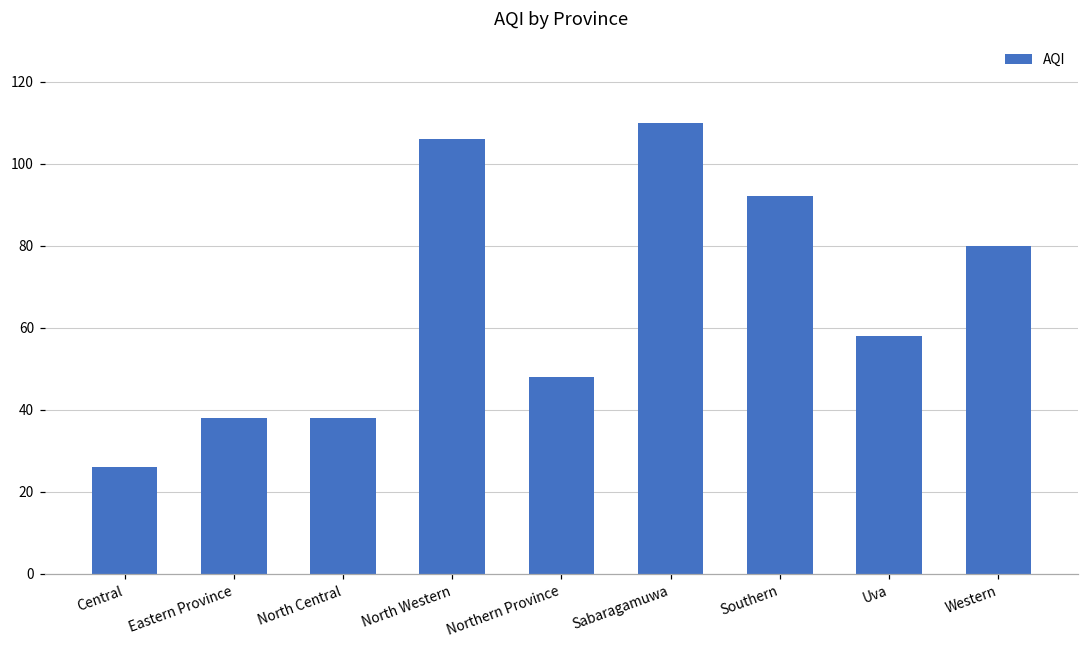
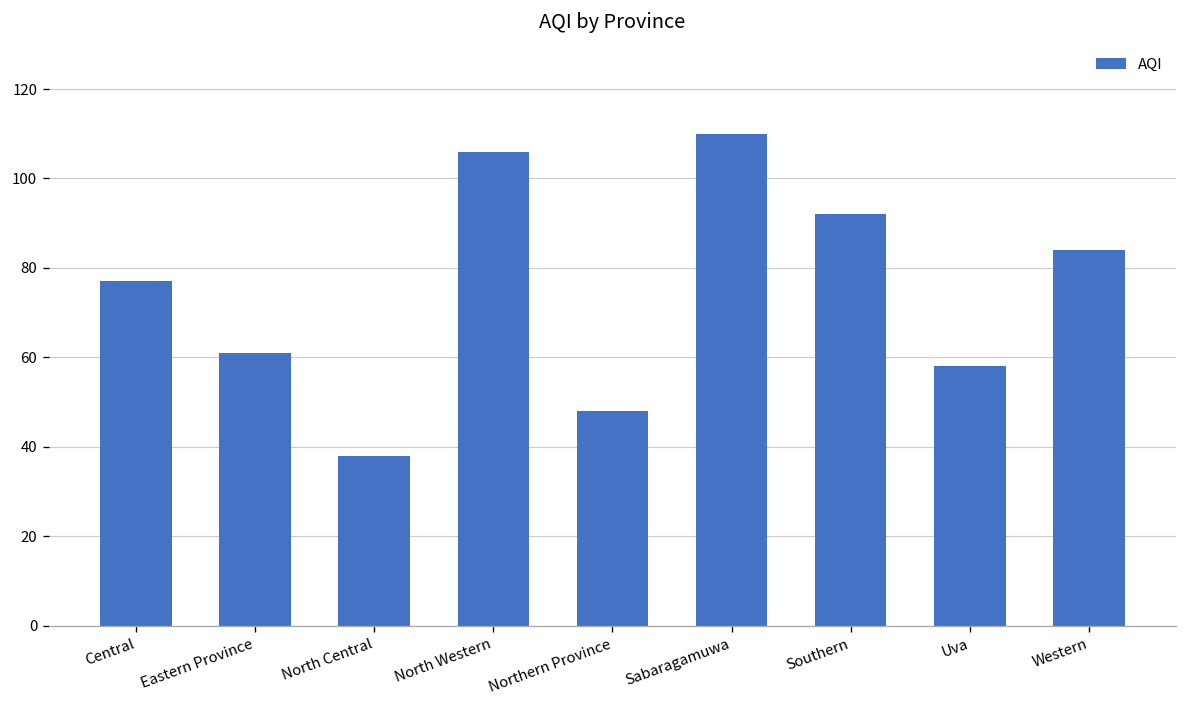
  {
-   "Central": 26,
-   "Eastern Province": 38,
+   "Central": 77,
+   "Eastern Province": 61,
    "North Central": 38,
    "North Western": 106,
    "Northern Province": 48,
    "Sabaragamuwa": 110,
    "Southern": 92,
    "Uva": 58,
-   "Western": 80
+   "Western": 84
  }
